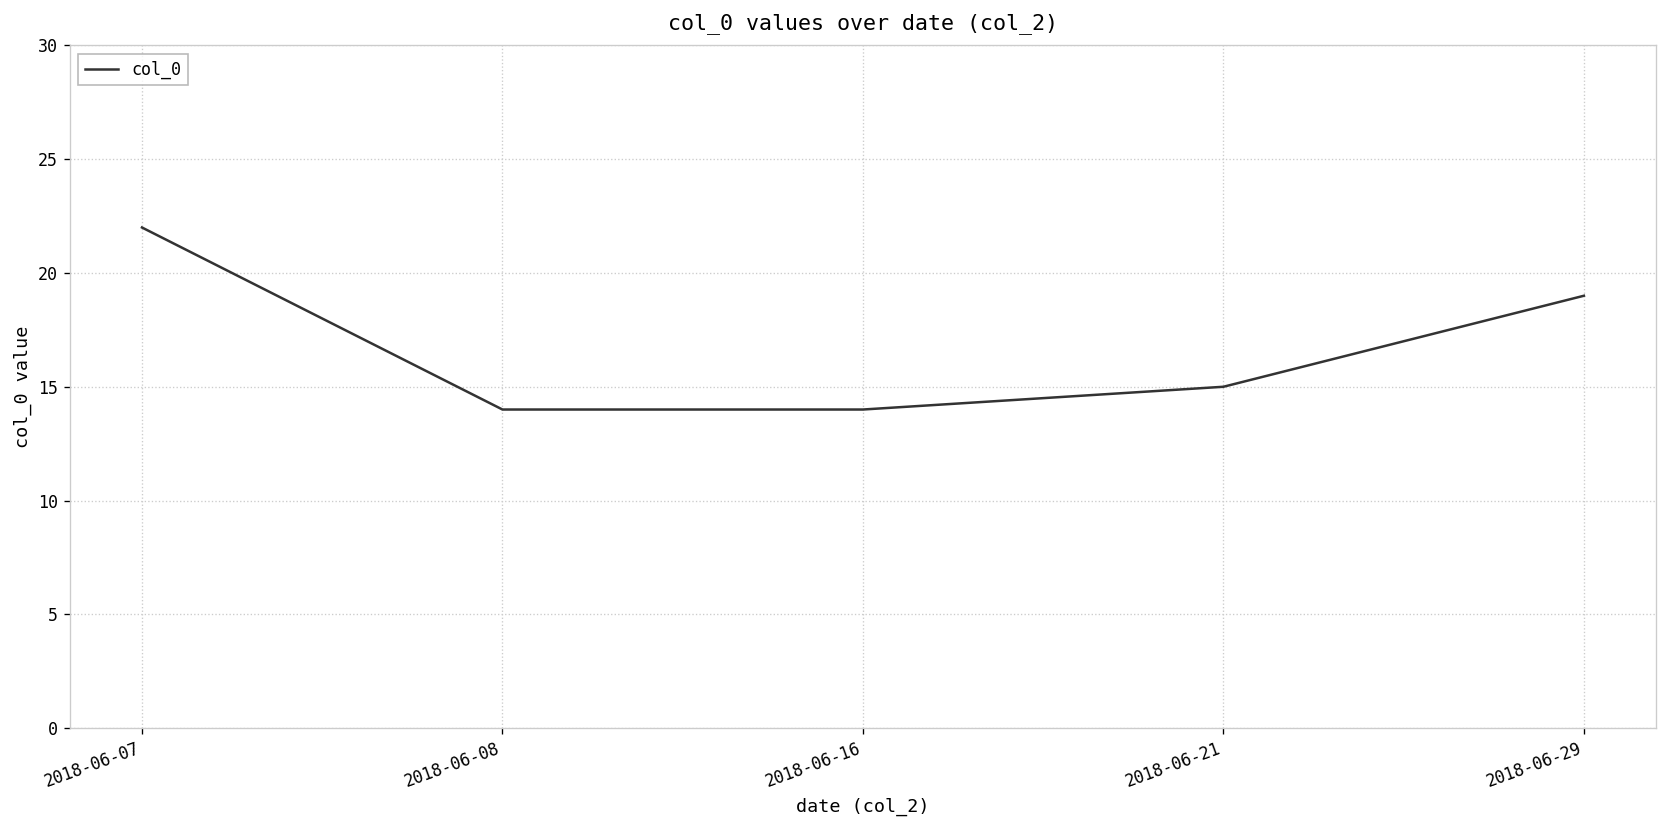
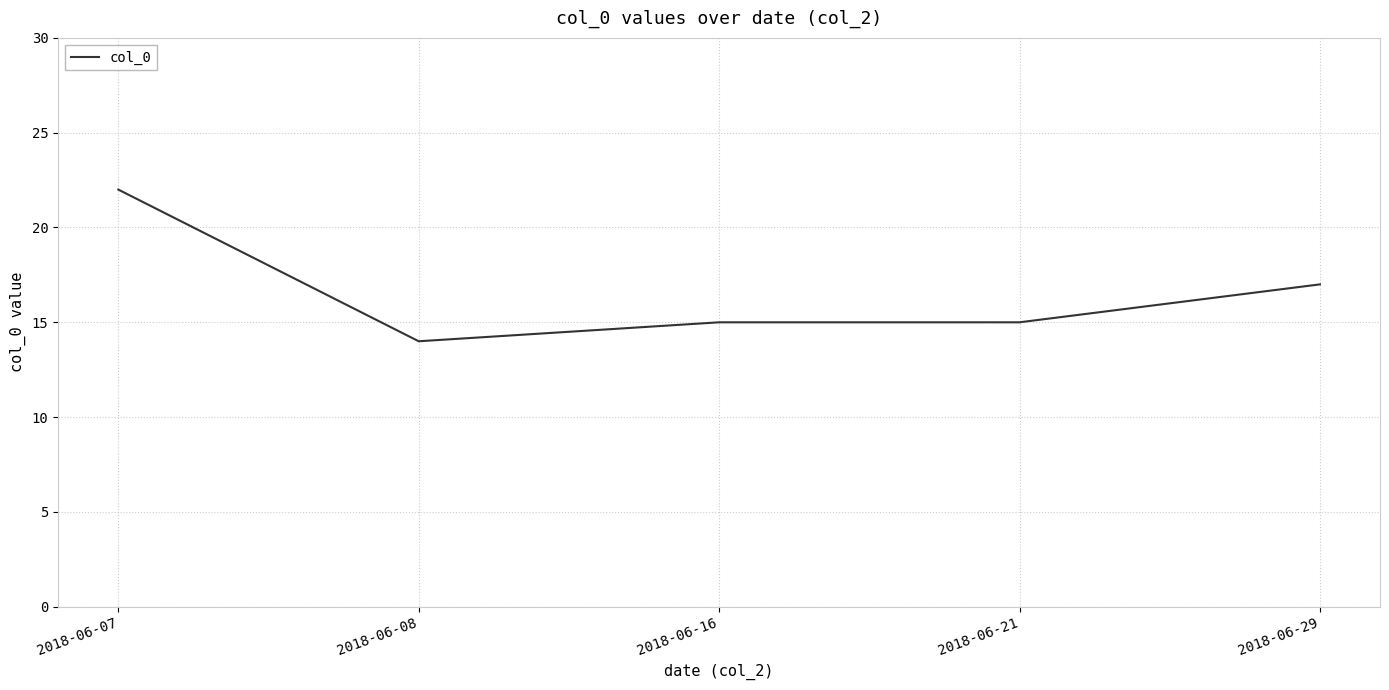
  {
    "2018-06-07": 22,
    "2018-06-08": 14,
-   "2018-06-16": 14,
+   "2018-06-16": 15,
    "2018-06-21": 15,
-   "2018-06-29": 19
+   "2018-06-29": 17
  }
